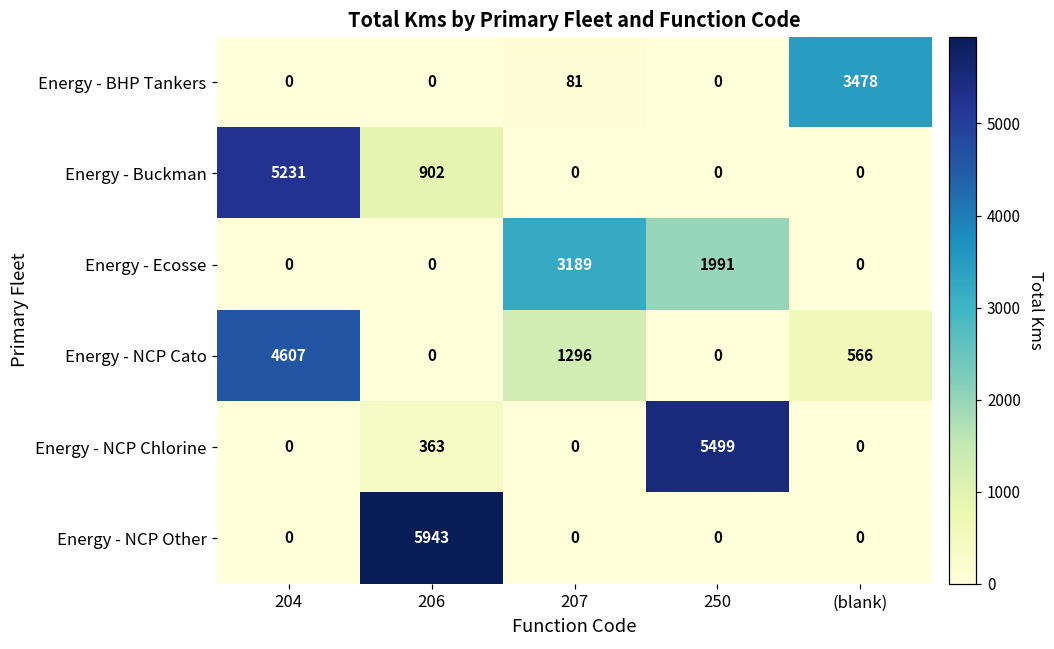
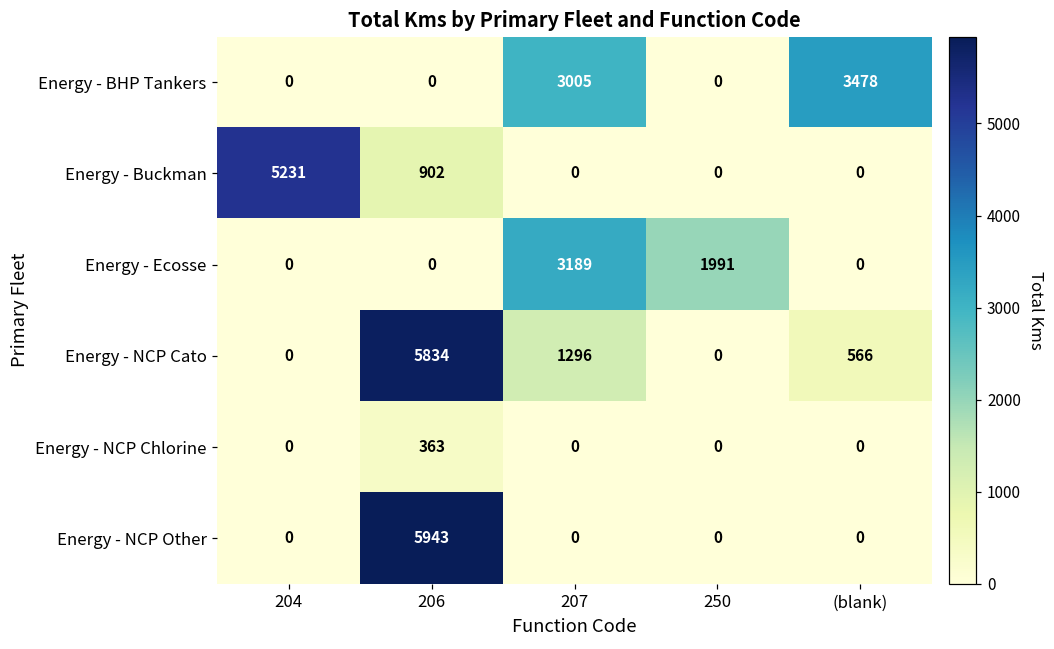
  {
    "Energy - BHP Tankers": {
      "204": 0,
      "206": 0,
-     "207": 81,
+     "207": 3005,
      "250": 0,
      "(blank)": 3478
    },
    "Energy - Buckman": {
      "204": 5231,
      "206": 902,
      "207": 0,
      "250": 0,
      "(blank)": 0
    },
    "Energy - Ecosse": {
      "204": 0,
      "206": 0,
      "207": 3189,
      "250": 1991,
      "(blank)": 0
    },
    "Energy - NCP Cato": {
-     "204": 4607,
-     "206": 0,
+     "204": 0,
+     "206": 5834,
      "207": 1296,
      "250": 0,
      "(blank)": 566
    },
    "Energy - NCP Chlorine": {
      "204": 0,
      "206": 363,
      "207": 0,
-     "250": 5499,
+     "250": 0,
      "(blank)": 0
    },
    "Energy - NCP Other": {
      "204": 0,
      "206": 5943,
      "207": 0,
      "250": 0,
      "(blank)": 0
    }
  }
